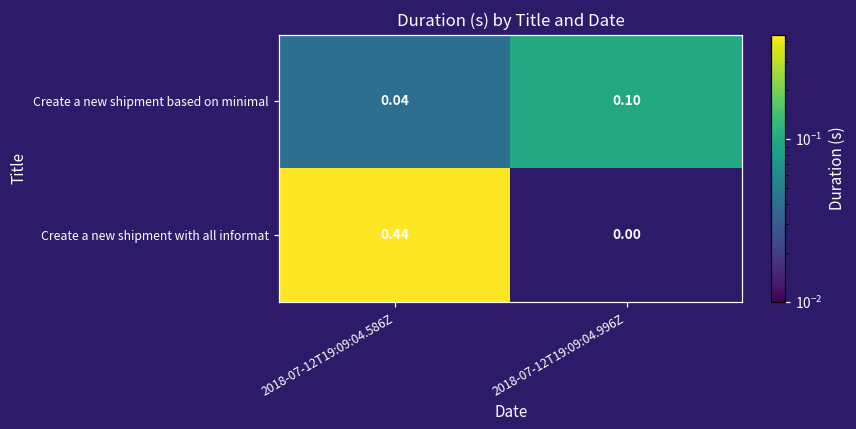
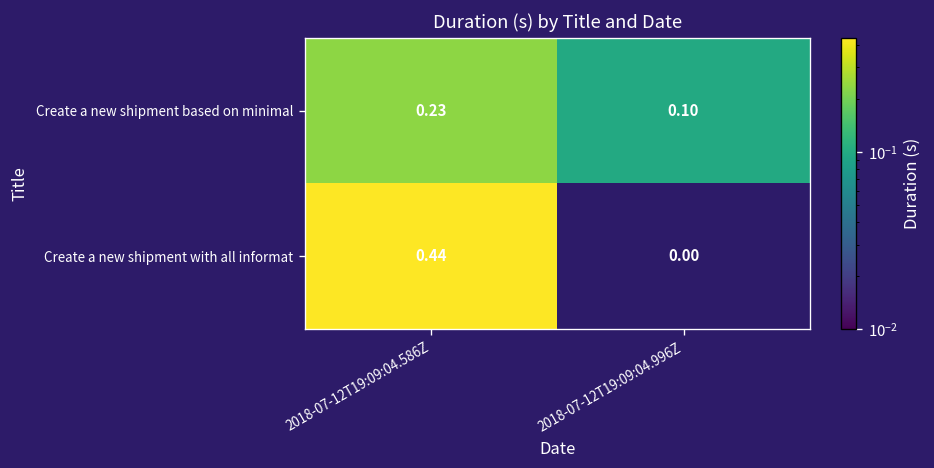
  {
    "Create a new shipment based on minimal": {
-     "2018-07-12T19:09:04.586Z": 0.04,
+     "2018-07-12T19:09:04.586Z": 0.23,
      "2018-07-12T19:09:04.996Z": 0.10
    },
    "Create a new shipment with all informat": {
      "2018-07-12T19:09:04.586Z": 0.44,
      "2018-07-12T19:09:04.996Z": 0.00
    }
  }
